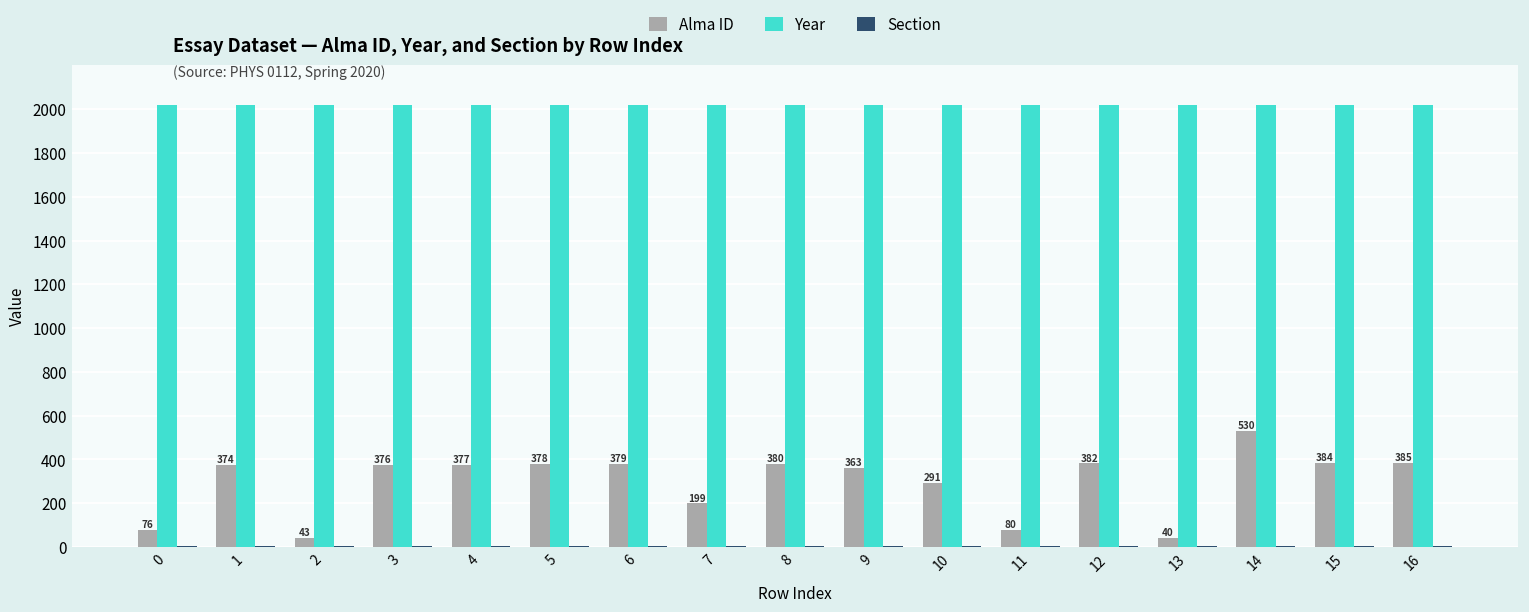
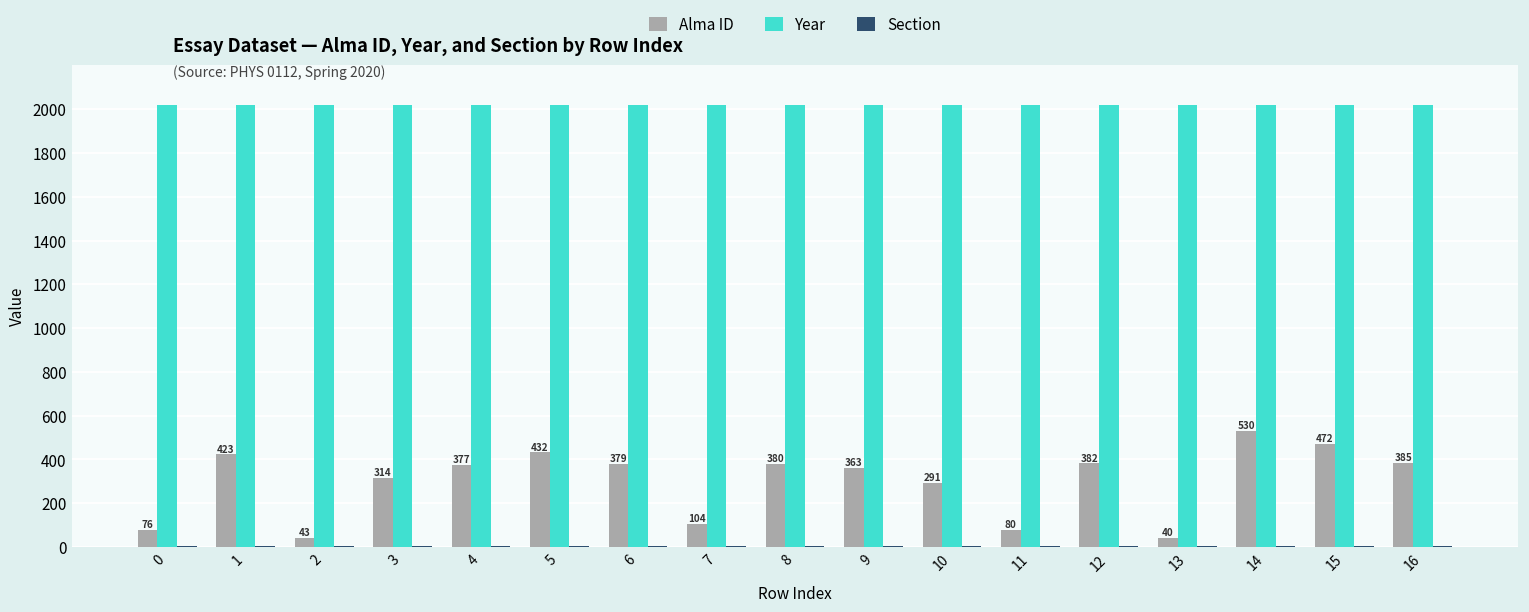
  {
    "Alma ID": {
      "0": 76,
-     "1": 374,
+     "1": 423,
      "2": 43,
-     "3": 376,
+     "3": 314,
      "4": 377,
-     "5": 378,
+     "5": 432,
      "6": 379,
-     "7": 199,
+     "7": 104,
      "8": 380,
      "9": 363,
      "10": 291,
      "11": 80,
      "12": 382,
      "13": 40,
      "14": 530,
-     "15": 384,
+     "15": 472,
      "16": 385
    },
    "Year": {
      "0": 2020,
      "1": 2020,
      "2": 2020,
      "3": 2020,
      "4": 2020,
      "5": 2020,
      "6": 2020,
      "7": 2020,
      "8": 2020,
      "9": 2020,
      "10": 2020,
      "11": 2020,
      "12": 2020,
      "13": 2020,
      "14": 2020,
      "15": 2020,
      "16": 2020
    }
  }
